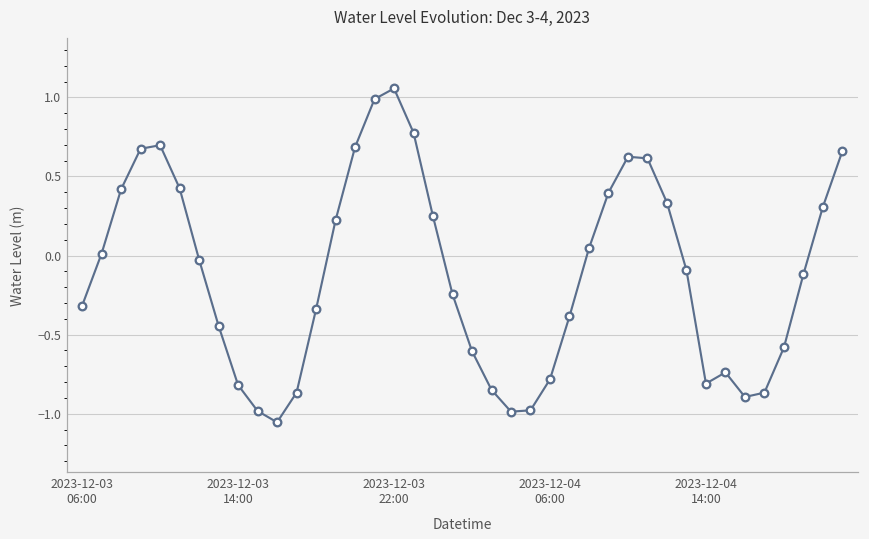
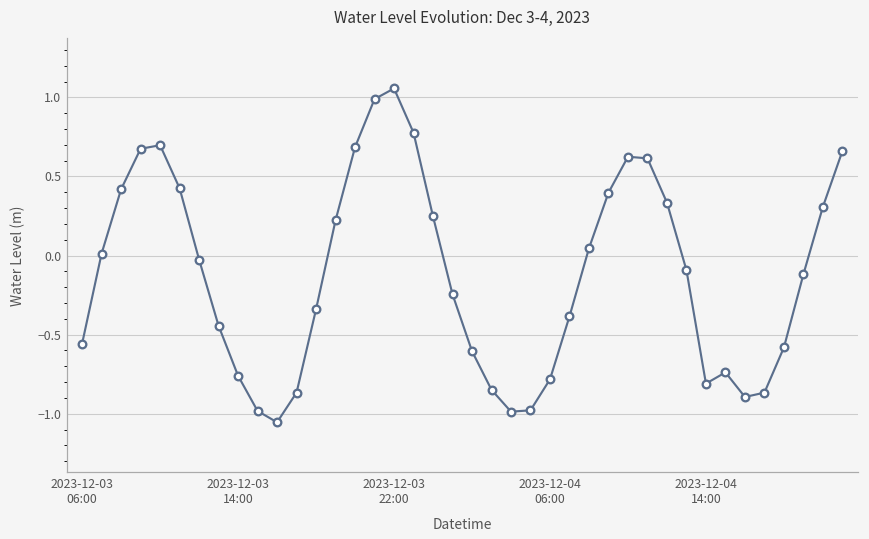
  {
-   "2023-12-03 06:00": -0.32,
-   "2023-12-03 14:00": -0.82,
+   "2023-12-03 06:00": -0.56,
+   "2023-12-03 14:00": -0.76,
    "2023-12-03 22:00": 1.06,
    "2023-12-04 06:00": -0.78,
    "2023-12-04 14:00": -0.81
  }
